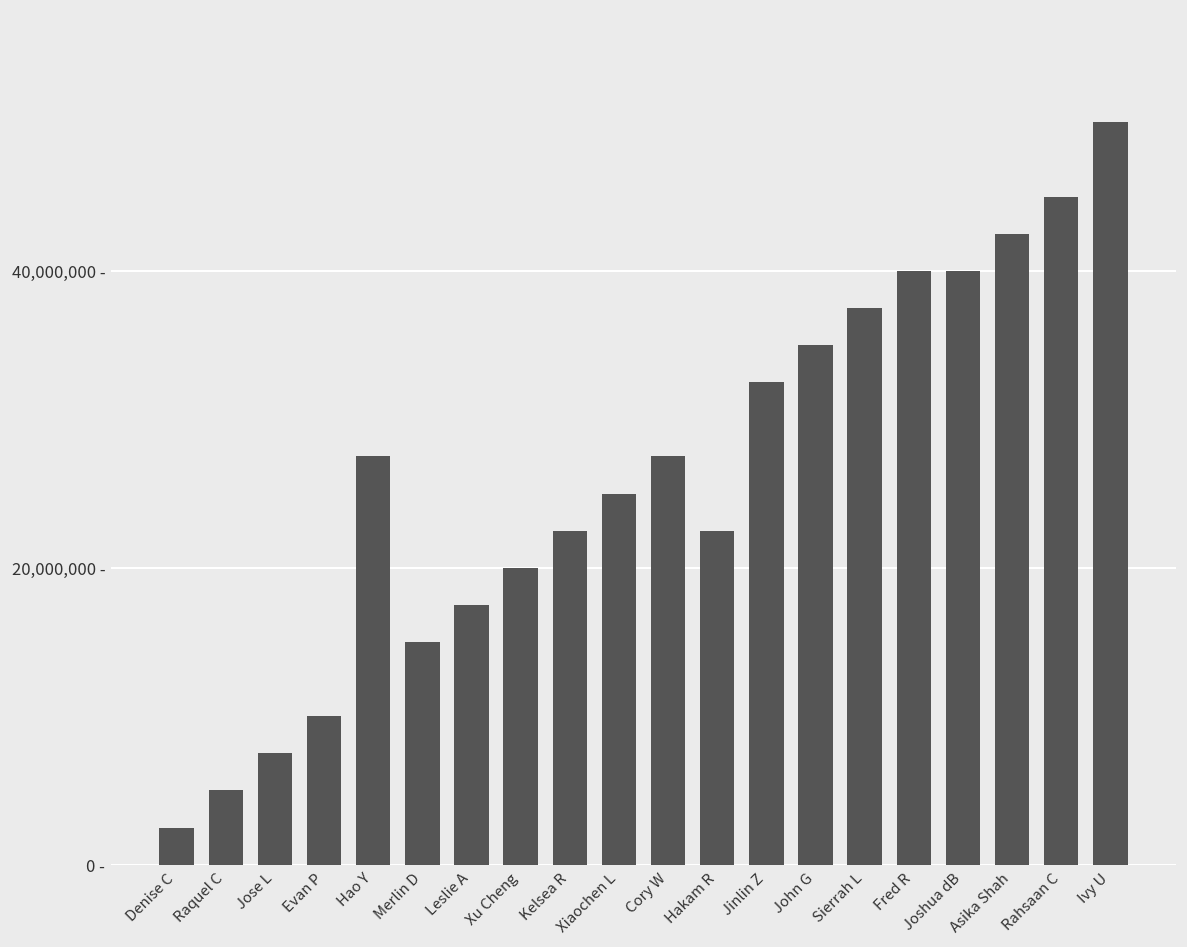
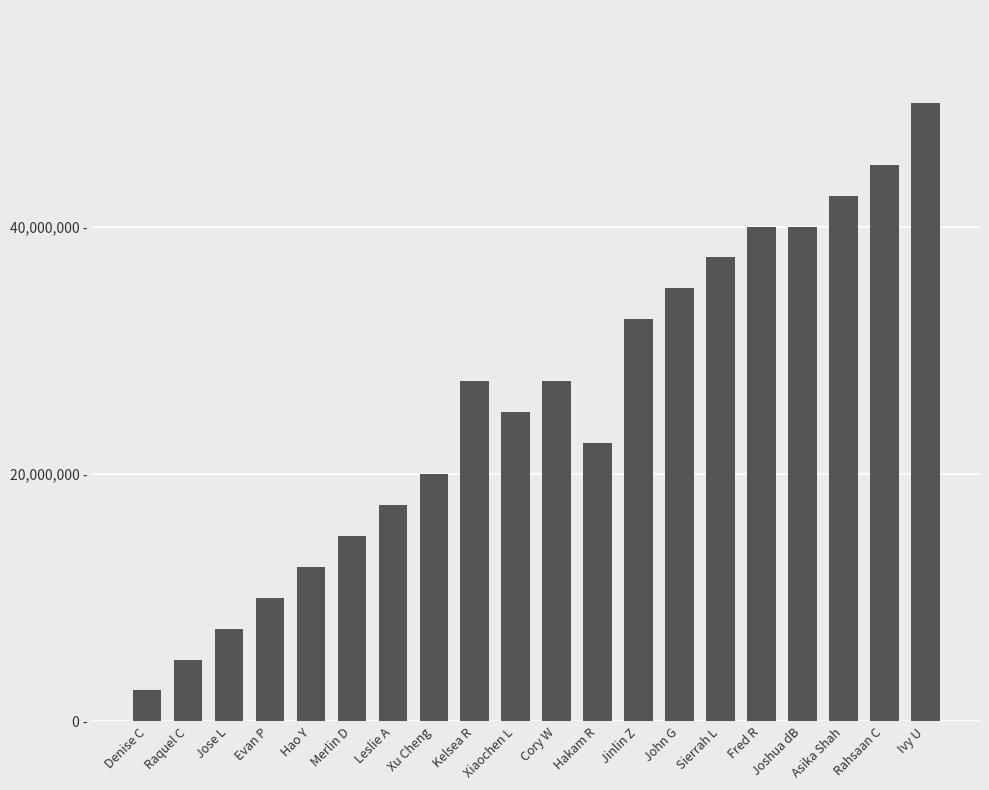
  {
    "Denise C": "2,500,000 -",
    "Raquel C": "5,000,000 -",
    "Jose L": "7,500,000 -",
    "Evan P": "10,000,000 -",
-   "Hao Y": "27,500,000 -",
+   "Hao Y": "12,500,000 -",
    "Merlin D": "15,000,000 -",
    "Leslie A": "17,500,000 -",
    "Xu Cheng": "20,000,000 -",
-   "Kelsea R": "22,500,000 -",
+   "Kelsea R": "27,500,000 -",
    "Xiaochen L": "25,000,000 -",
    "Cory W": "27,500,000 -",
    "Hakam R": "22,500,000 -",
    "Jinlin Z": "32,500,000 -",
    "John G": "35,000,000 -",
    "Sierrah L": "37,500,000 -",
    "Fred R": "40,000,000 -",
    "Joshua dB": "40,000,000 -",
    "Asika Shah": "42,500,000 -",
    "Rahsaan C": "45,000,000 -",
    "Ivy U": "50,000,000 -"
  }
